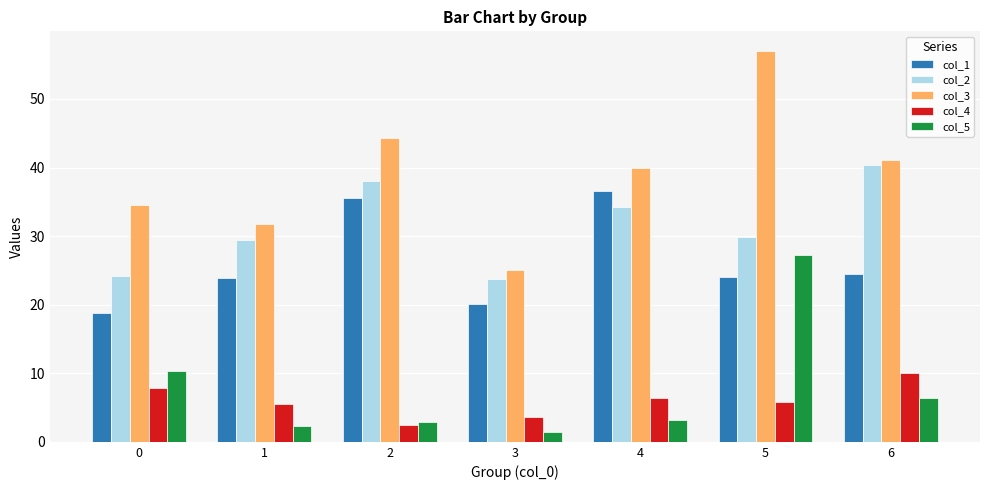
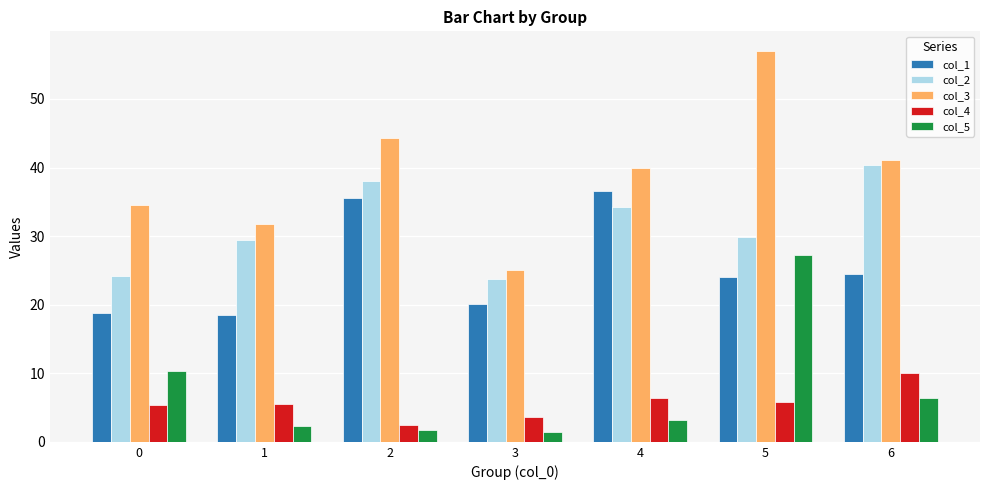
  {
    "col_1": {
      "0": 19,
-     "1": 24,
+     "1": 19,
      "2": 36,
      "3": 20,
      "4": 37,
      "5": 24,
      "6": 25
    },
    "col_2": {
      "0": 24,
      "1": 29,
      "2": 38,
      "3": 24,
      "4": 34,
      "5": 30,
      "6": 40
    },
    "col_3": {
      "0": 34,
      "1": 32,
      "2": 44,
      "3": 25,
      "4": 40,
      "5": 57,
      "6": 41
    },
    "col_4": {
-     "0": 8,
+     "0": 5,
      "1": 6,
      "2": 2,
      "3": 4,
      "4": 6,
      "5": 6,
      "6": 10
    },
    "col_5": {
      "0": 10,
      "1": 2,
-     "2": 3,
+     "2": 2,
      "3": 1,
      "4": 3,
      "5": 27,
      "6": 6
    }
  }
